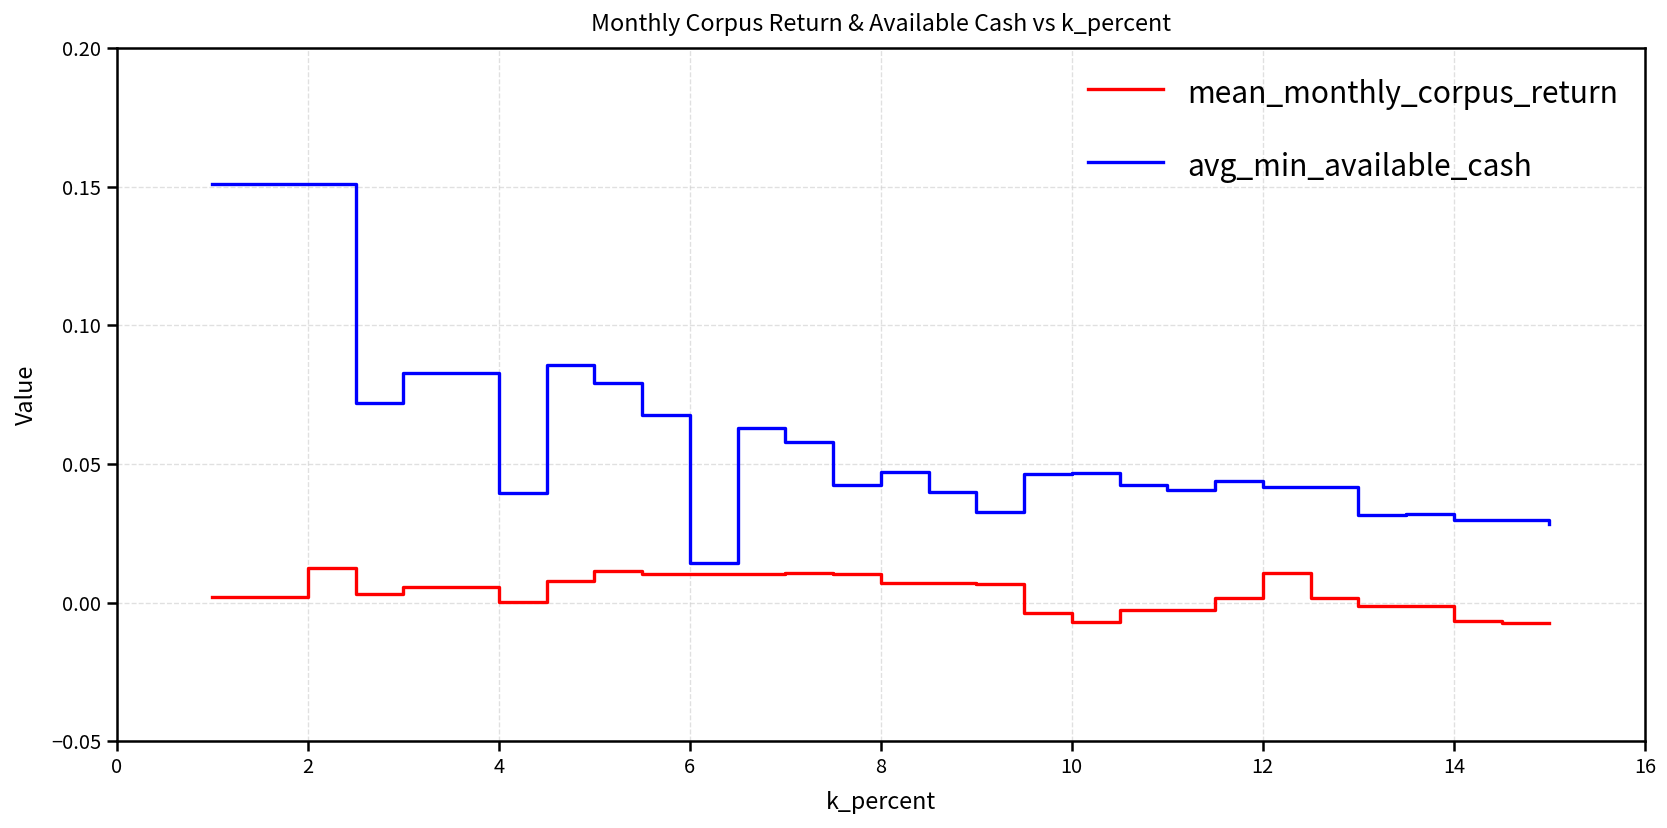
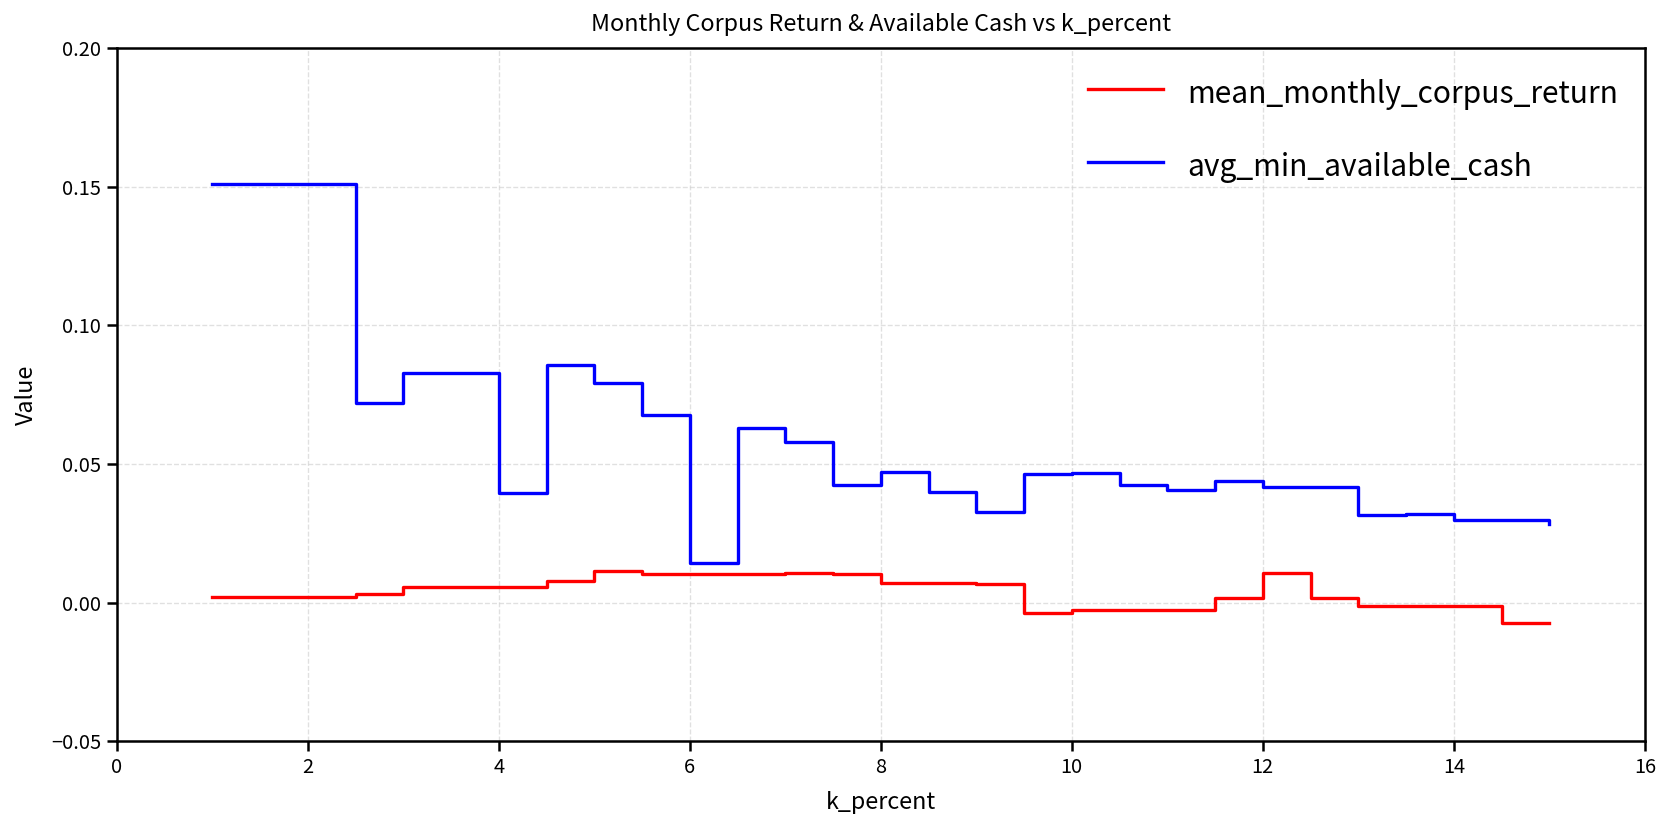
  {
    "mean_monthly_corpus_return": {
-     "2": 0.013,
-     "4": 0.000,
+     "2": 0.002,
+     "4": 0.006,
      "6": 0.010,
      "8": 0.007,
-     "10": -0.007,
+     "10": -0.003,
      "12": 0.011,
-     "14": -0.007
+     "14": -0.001
    },
    "avg_min_available_cash": {
      "2": 0.151,
      "4": 0.040,
      "6": 0.014,
      "8": 0.047,
      "10": 0.047,
      "12": 0.042,
      "14": 0.030
    }
  }
